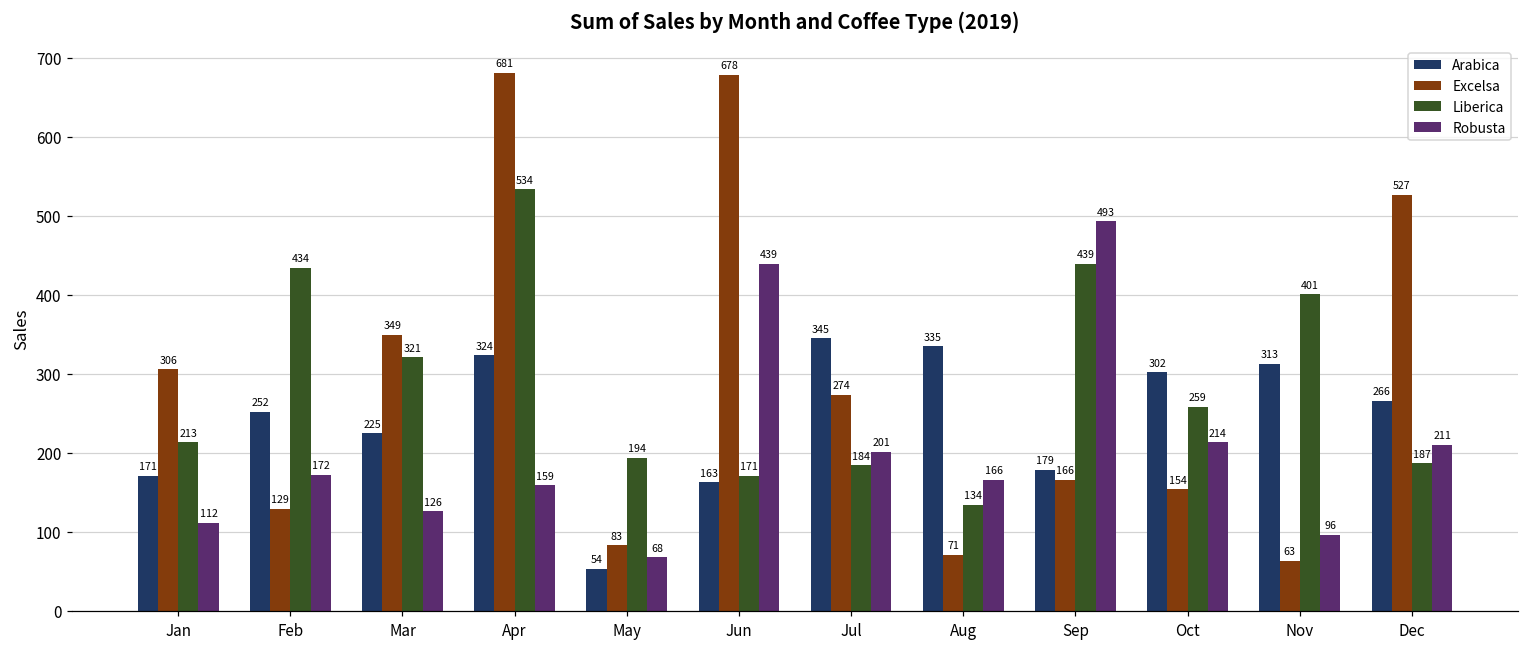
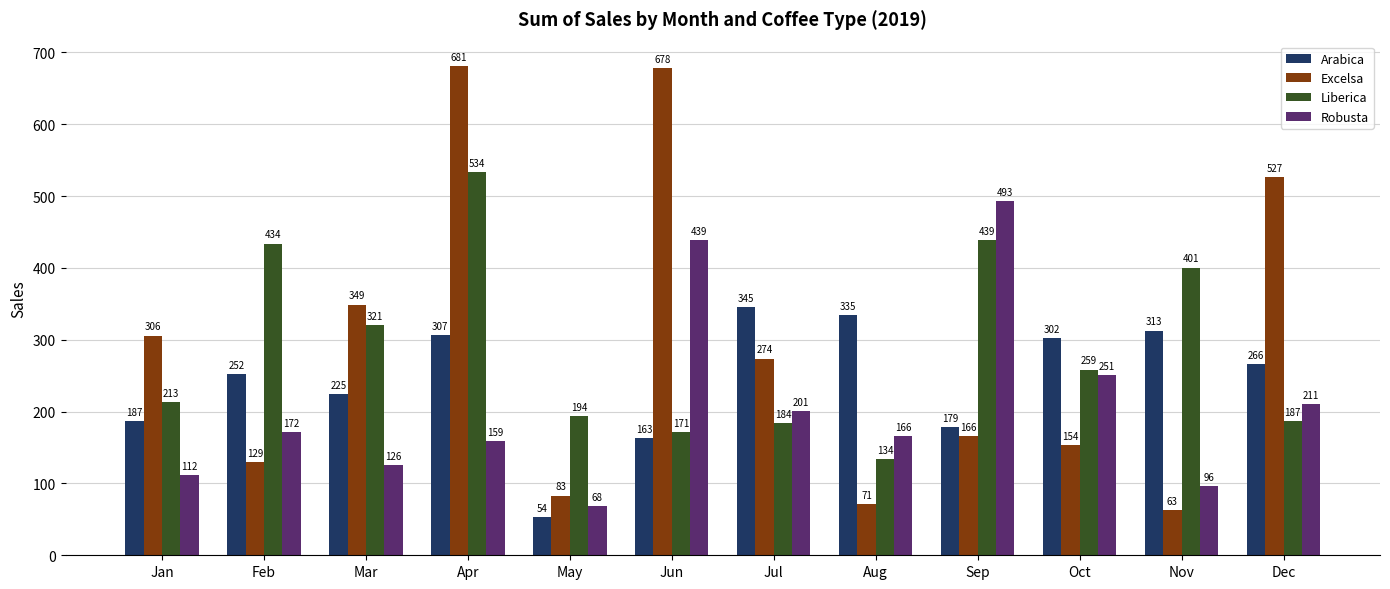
  {
    "Arabica": {
-     "Jan": 171,
+     "Jan": 187,
      "Feb": 252,
      "Mar": 225,
-     "Apr": 324,
+     "Apr": 307,
      "May": 54,
      "Jun": 163,
      "Jul": 345,
      "Aug": 335,
      "Sep": 179,
      "Oct": 302,
      "Nov": 313,
      "Dec": 266
    },
    "Excelsa": {
      "Jan": 306,
      "Feb": 129,
      "Mar": 349,
      "Apr": 681,
      "May": 83,
      "Jun": 678,
      "Jul": 274,
      "Aug": 71,
      "Sep": 166,
      "Oct": 154,
      "Nov": 63,
      "Dec": 527
    },
    "Liberica": {
      "Jan": 213,
      "Feb": 434,
      "Mar": 321,
      "Apr": 534,
      "May": 194,
      "Jun": 171,
      "Jul": 184,
      "Aug": 134,
      "Sep": 439,
      "Oct": 259,
      "Nov": 401,
      "Dec": 187
    },
    "Robusta": {
      "Jan": 112,
      "Feb": 172,
      "Mar": 126,
      "Apr": 159,
      "May": 68,
      "Jun": 439,
      "Jul": 201,
      "Aug": 166,
      "Sep": 493,
-     "Oct": 214,
+     "Oct": 251,
      "Nov": 96,
      "Dec": 211
    }
  }
